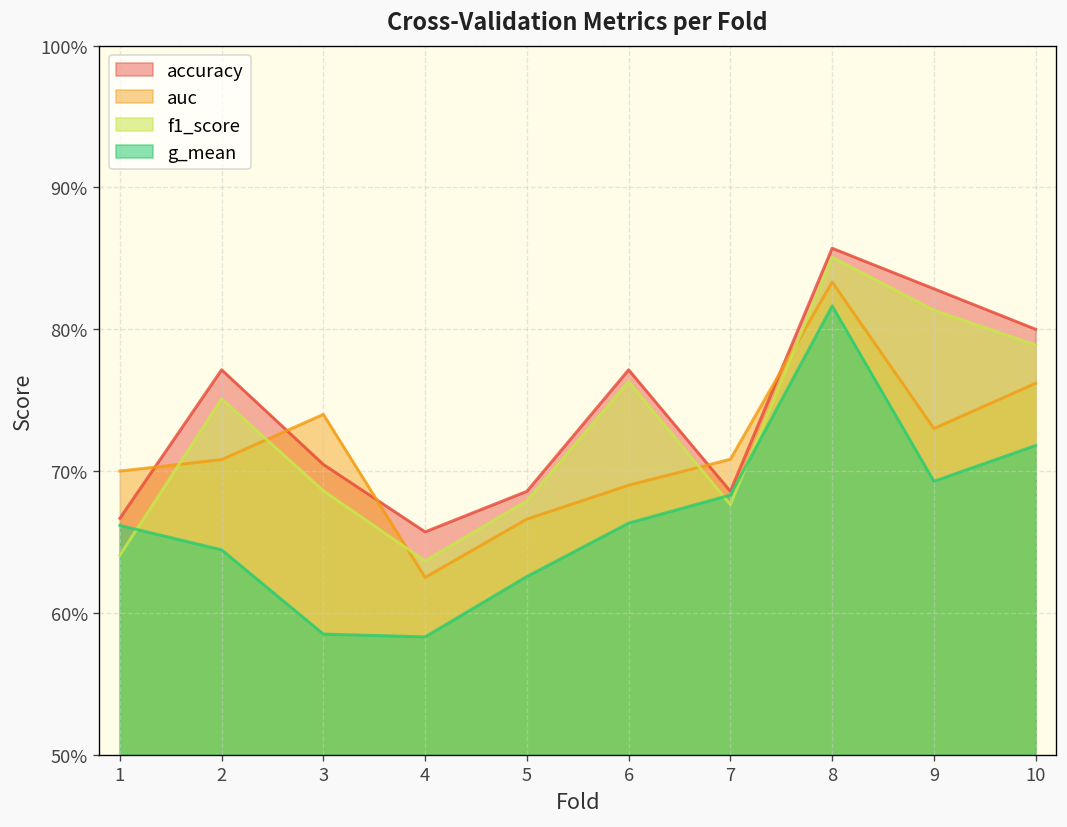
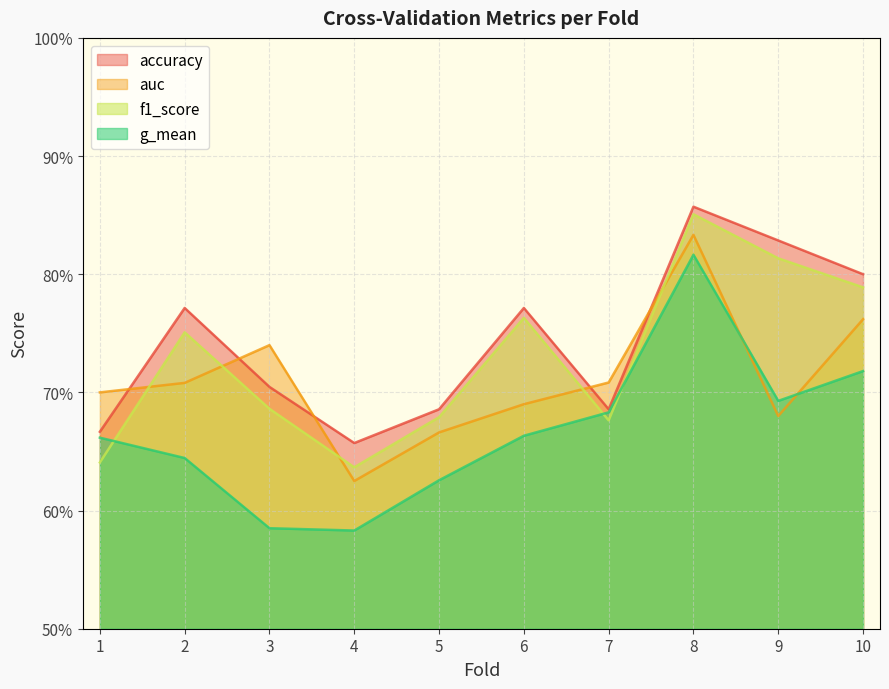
  {
    "accuracy": {
      "1": "66.7%",
      "2": "77.1%",
      "3": "70.5%",
      "4": "65.7%",
      "5": "68.6%",
      "6": "77.1%",
      "7": "68.6%",
      "8": "85.7%",
      "9": "82.9%",
      "10": "80.0%"
    },
    "auc": {
      "1": "70.0%",
      "2": "70.8%",
      "3": "74.0%",
      "4": "62.5%",
      "5": "66.6%",
      "6": "69.0%",
      "7": "70.8%",
      "8": "83.3%",
-     "9": "73.0%",
+     "9": "68.0%",
      "10": "76.2%"
    },
    "f1_score": {
      "1": "64.1%",
      "2": "75.1%",
      "3": "68.6%",
      "4": "63.7%",
      "5": "67.9%",
      "6": "76.3%",
      "7": "67.6%",
      "8": "85.1%",
      "9": "81.3%",
      "10": "78.9%"
    },
    "g_mean": {
      "1": "66.2%",
      "2": "64.4%",
      "3": "58.5%",
      "4": "58.3%",
      "5": "62.6%",
      "6": "66.3%",
      "7": "68.3%",
      "8": "81.6%",
      "9": "69.3%",
      "10": "71.8%"
    }
  }
